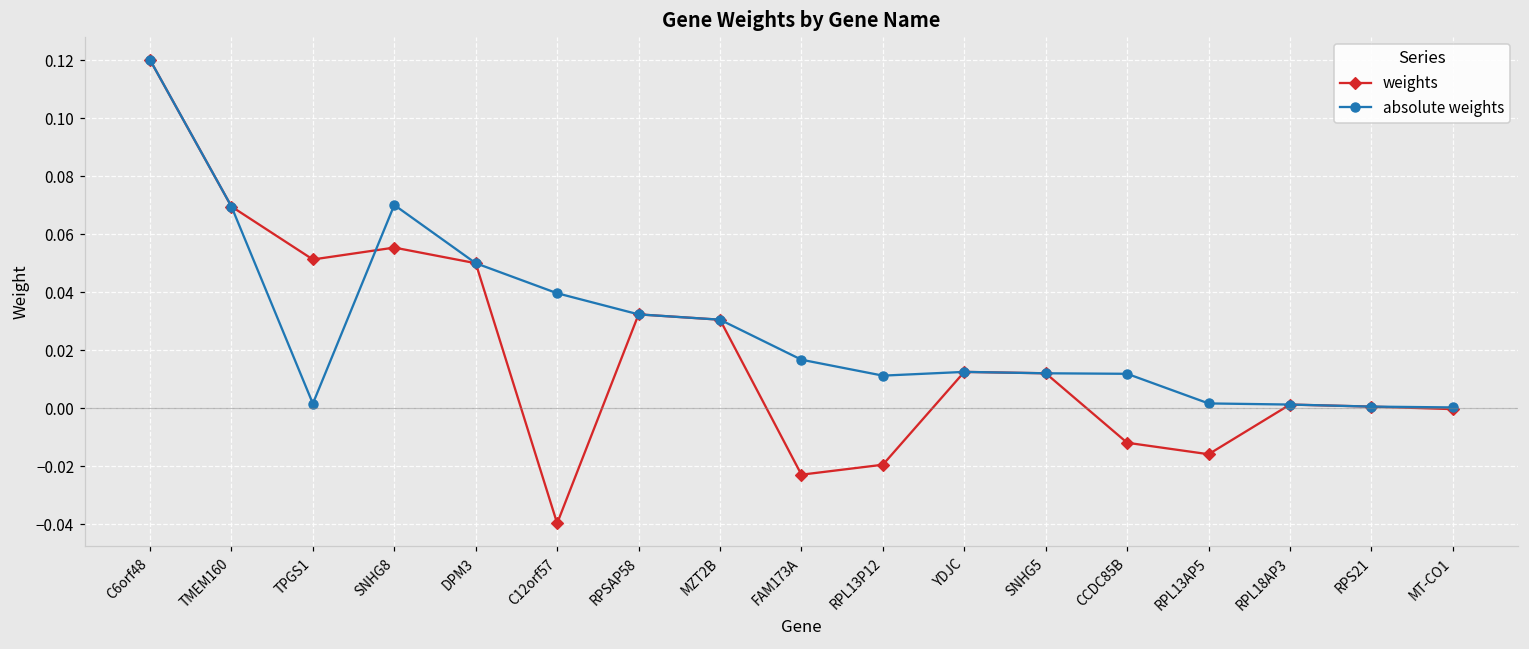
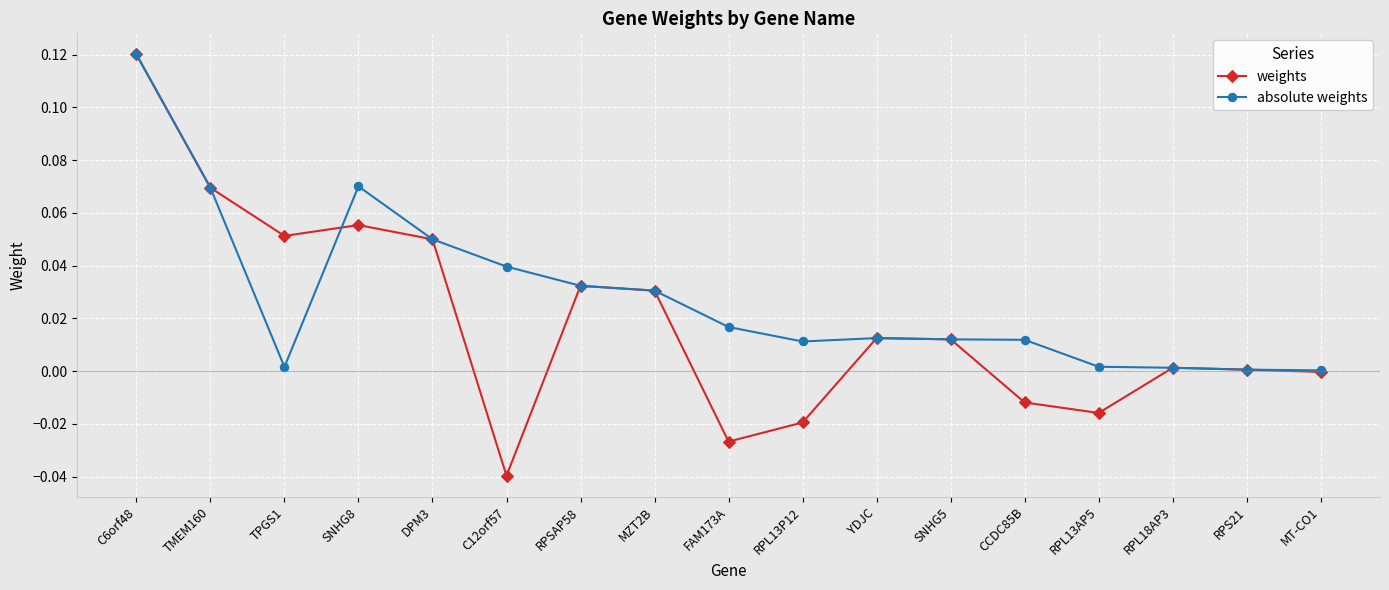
  {
    "weights": {
      "TPGS1": 0.051,
      "SNHG8": 0.055,
      "C12orf57": -0.040,
-     "FAM173A": -0.023,
+     "FAM173A": -0.027,
      "RPL13P12": -0.019,
      "CCDC85B": -0.012,
      "RPL13AP5": -0.016
    },
    "absolute weights": {
      "TPGS1": 0.002,
      "SNHG8": 0.070,
      "C12orf57": 0.040,
      "FAM173A": 0.017,
      "RPL13P12": 0.011,
      "CCDC85B": 0.012,
      "RPL13AP5": 0.002
    }
  }
